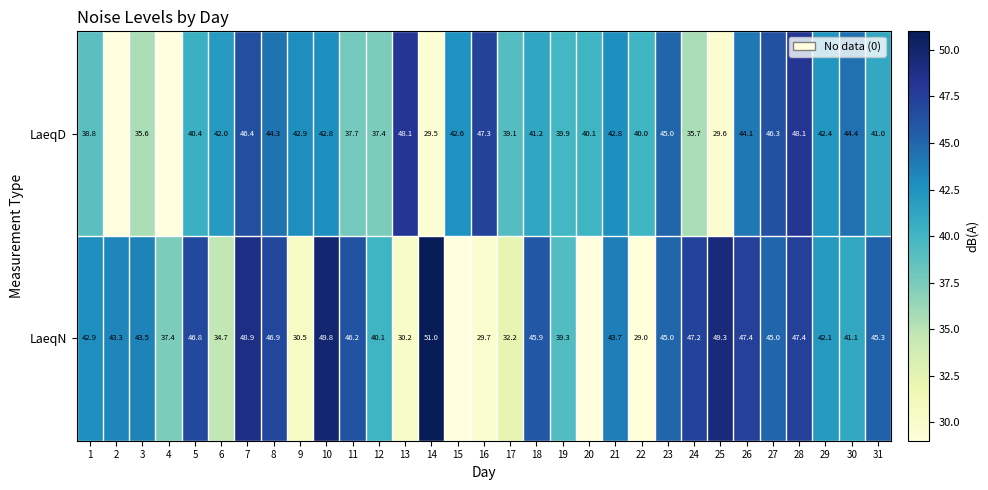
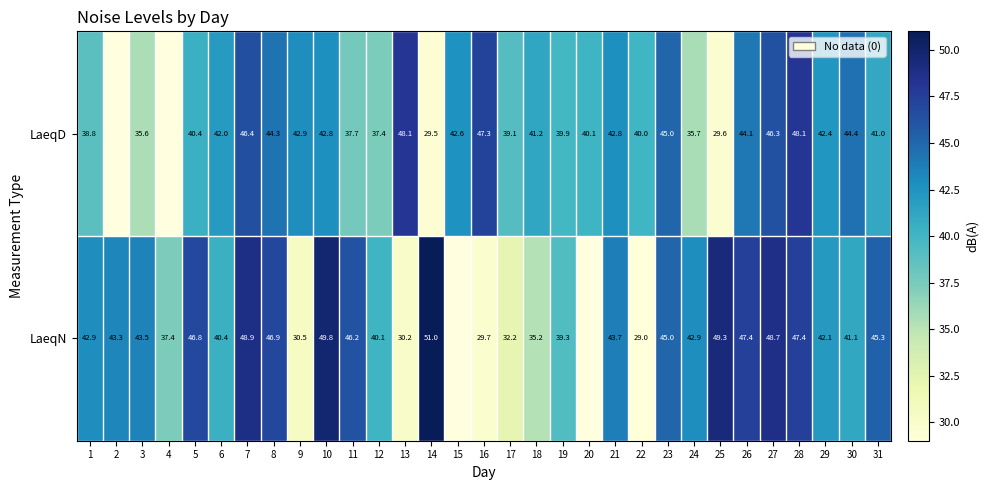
  {
    "LaeqD": {
      "1": 38.8,
      "3": 35.6,
      "5": 40.4,
      "6": 42.0,
      "7": 46.4,
      "8": 44.3,
      "9": 42.9,
      "10": 42.8,
      "11": 37.7,
      "12": 37.4,
      "13": 48.1,
      "14": 29.5,
      "15": 42.6,
      "16": 47.3,
      "17": 39.1,
      "18": 41.2,
      "19": 39.9,
      "20": 40.1,
      "21": 42.8,
      "22": 40.0,
      "23": 45.0,
      "24": 35.7,
      "25": 29.6,
      "26": 44.1,
      "27": 46.3,
      "28": 48.1,
      "29": 42.4,
      "30": 44.4,
      "31": 41.0
    },
    "LaeqN": {
      "1": 42.9,
      "2": 43.3,
      "3": 43.5,
      "4": 37.4,
      "5": 46.8,
-     "6": 34.7,
+     "6": 40.4,
      "7": 48.9,
      "8": 46.9,
      "9": 30.5,
      "10": 49.8,
      "11": 46.2,
      "12": 40.1,
      "13": 30.2,
      "14": 51.0,
      "16": 29.7,
      "17": 32.2,
-     "18": 45.9,
+     "18": 35.2,
      "19": 39.3,
      "21": 43.7,
      "22": 29.0,
      "23": 45.0,
-     "24": 47.2,
+     "24": 42.9,
      "25": 49.3,
      "26": 47.4,
-     "27": 45.0,
+     "27": 48.7,
      "28": 47.4,
      "29": 42.1,
      "30": 41.1,
      "31": 45.3
    }
  }
